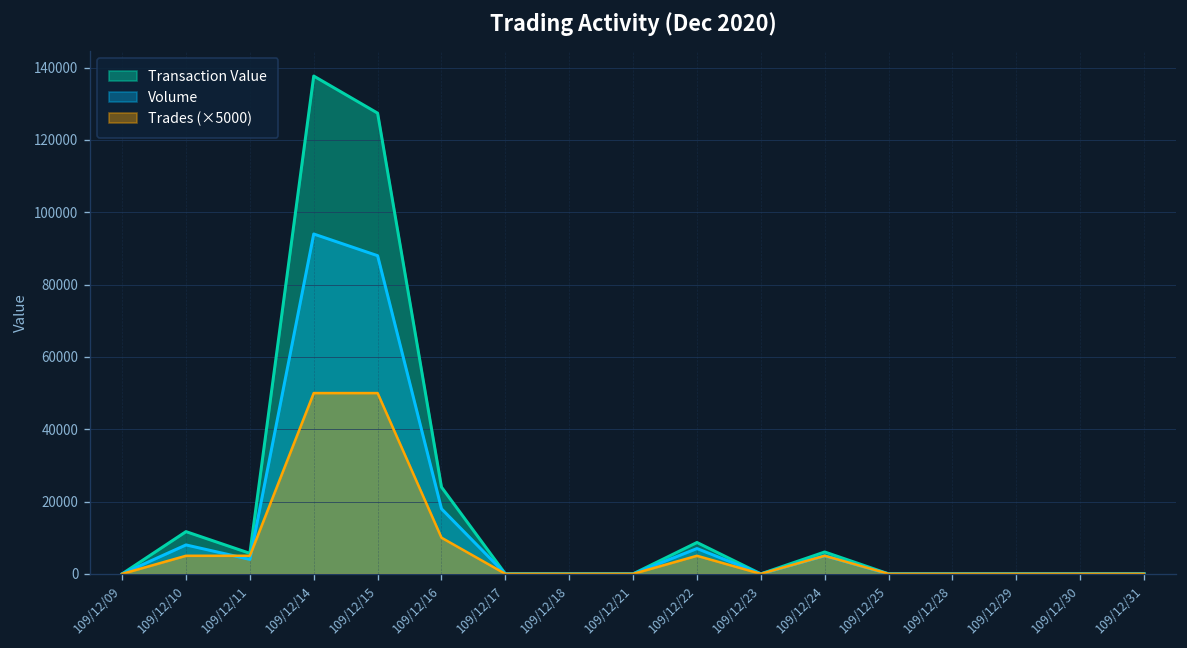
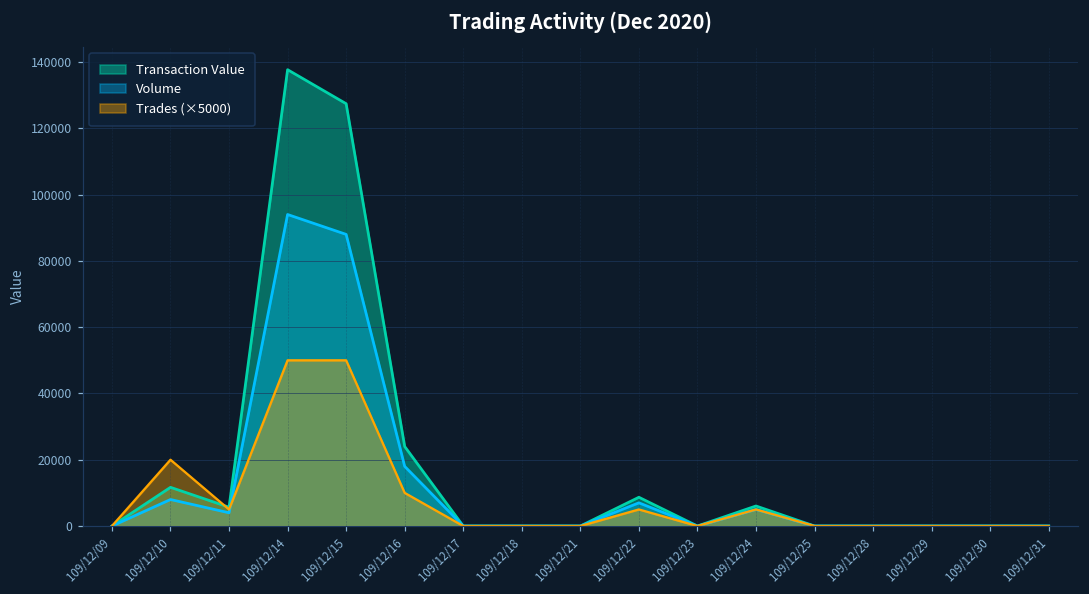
  {
    "Trades (×5000)": {
-     "109/12/10": 5000,
+     "109/12/10": 20000,
      "109/12/14": 50000,
      "109/12/15": 50000,
      "109/12/16": 10000,
      "109/12/22": 5000
    }
  }
